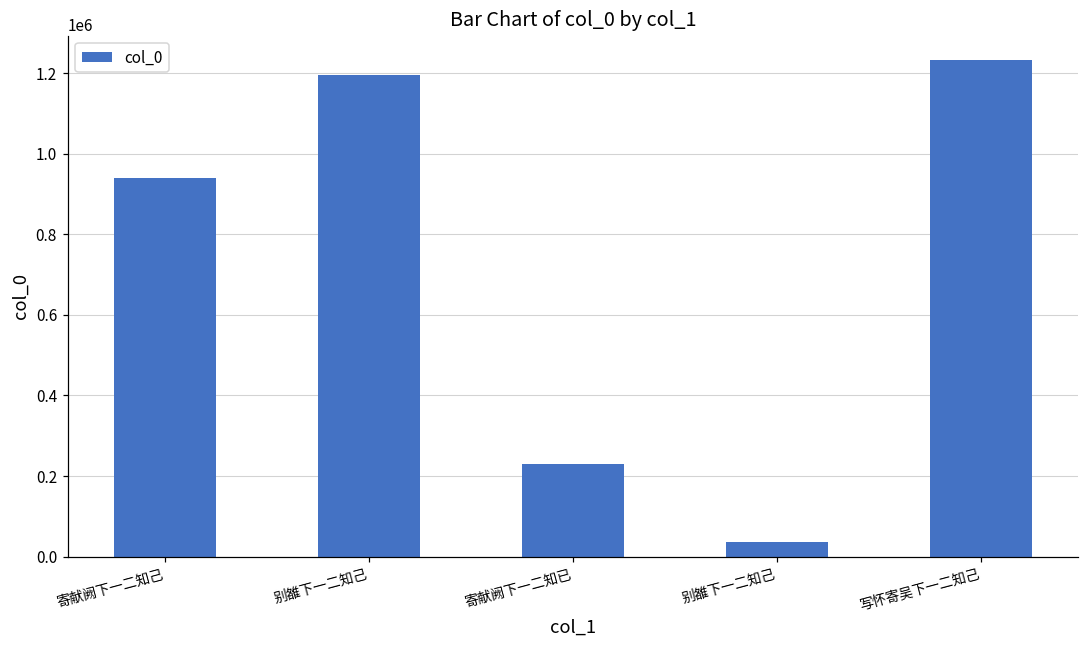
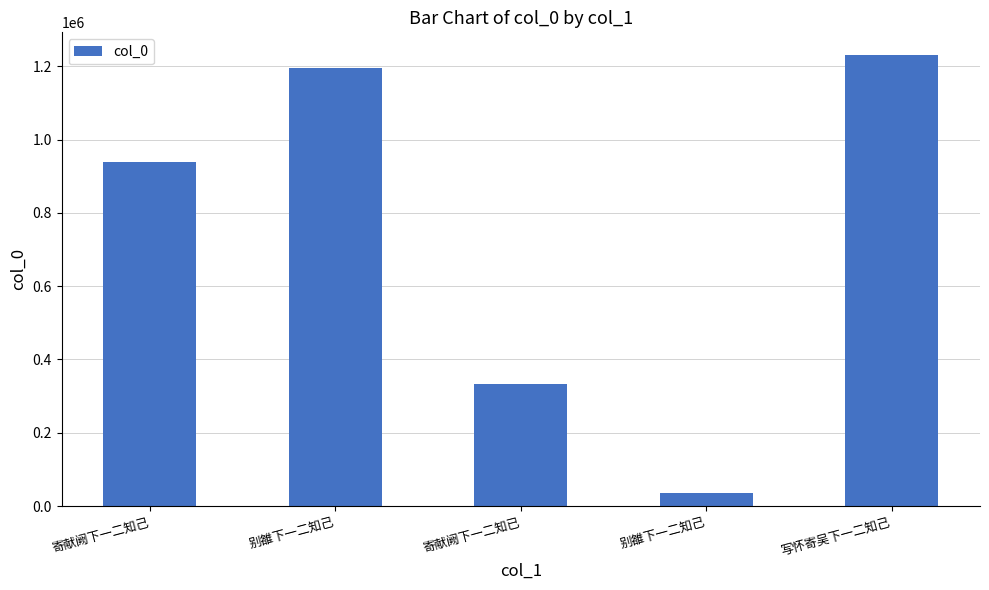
  {
    "寄献阙下一二知己": 940000,
-   "寄献阙下一二知已": 230000,
+   "寄献阙下一二知已": 330000,
    "写怀寄吴下一二知己": 1230000
  }
